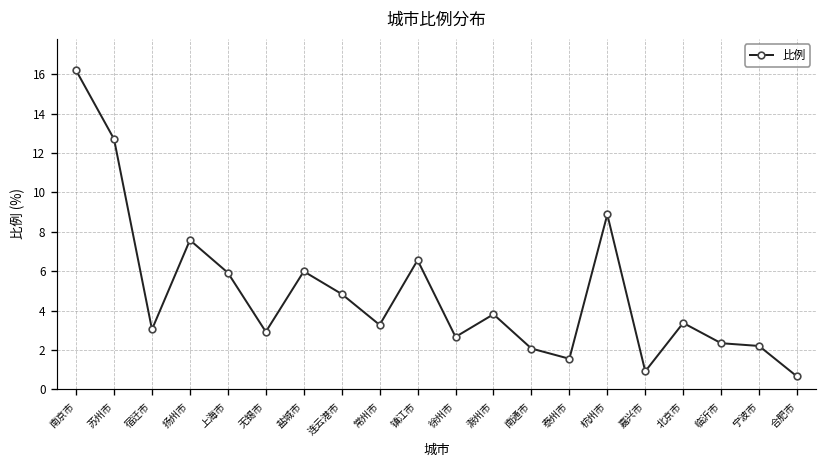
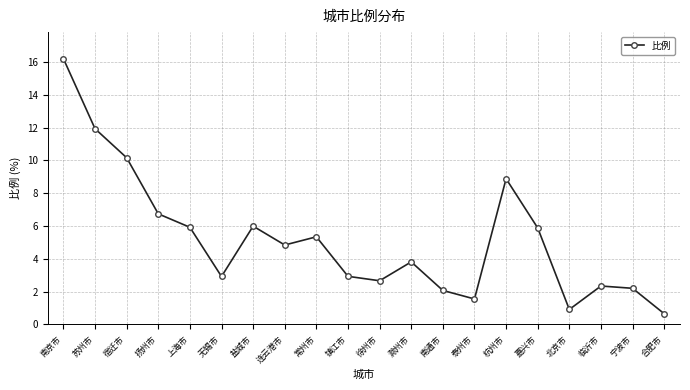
  {
    "南京市": 16.2,
-   "苏州市": 12.7,
-   "宿迁市": 3.0,
-   "扬州市": 7.6,
+   "苏州市": 11.9,
+   "宿迁市": 10.2,
+   "扬州市": 6.7,
    "上海市": 5.9,
    "无锡市": 2.9,
    "盐城市": 6.0,
    "连云港市": 4.8,
-   "常州市": 3.3,
-   "镇江市": 6.6,
+   "常州市": 5.3,
+   "镇江市": 2.9,
    "徐州市": 2.7,
    "滁州市": 3.8,
    "南通市": 2.1,
    "泰州市": 1.6,
    "杭州市": 8.9,
-   "嘉兴市": 0.9,
-   "北京市": 3.4,
+   "嘉兴市": 5.9,
+   "北京市": 0.9,
    "临沂市": 2.3,
    "宁波市": 2.2,
    "合肥市": 0.7
  }
